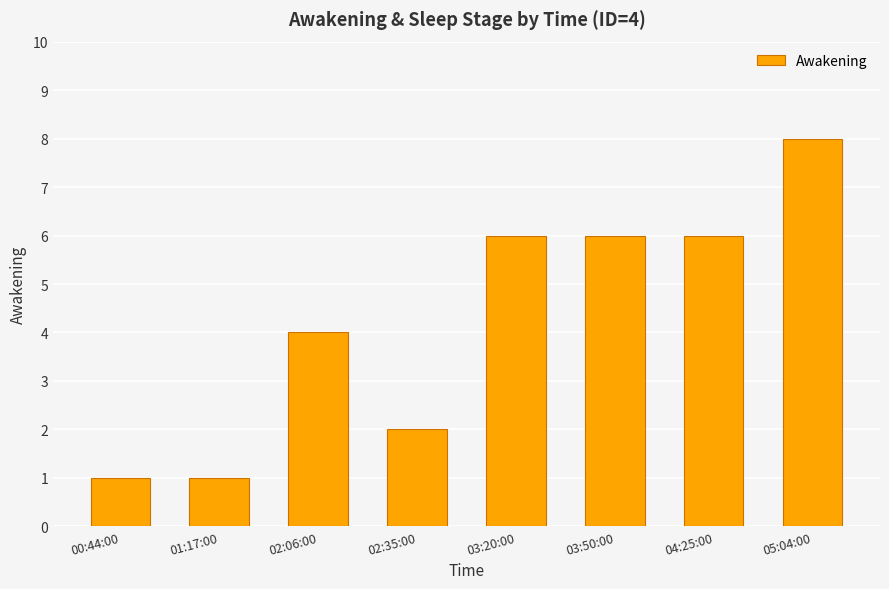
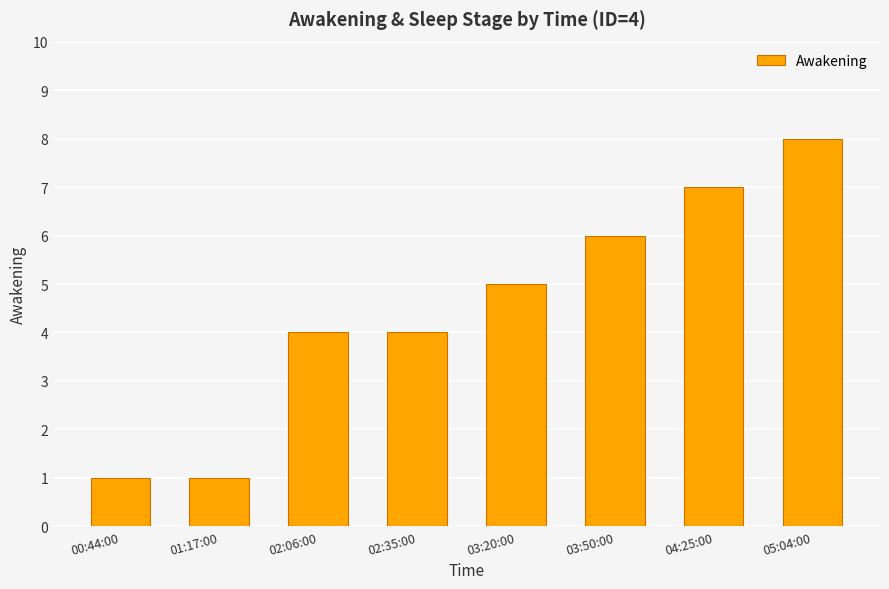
  {
    "00:44:00": 1,
    "01:17:00": 1,
    "02:06:00": 4,
-   "02:35:00": 2,
-   "03:20:00": 6,
+   "02:35:00": 4,
+   "03:20:00": 5,
    "03:50:00": 6,
-   "04:25:00": 6,
+   "04:25:00": 7,
    "05:04:00": 8
  }
